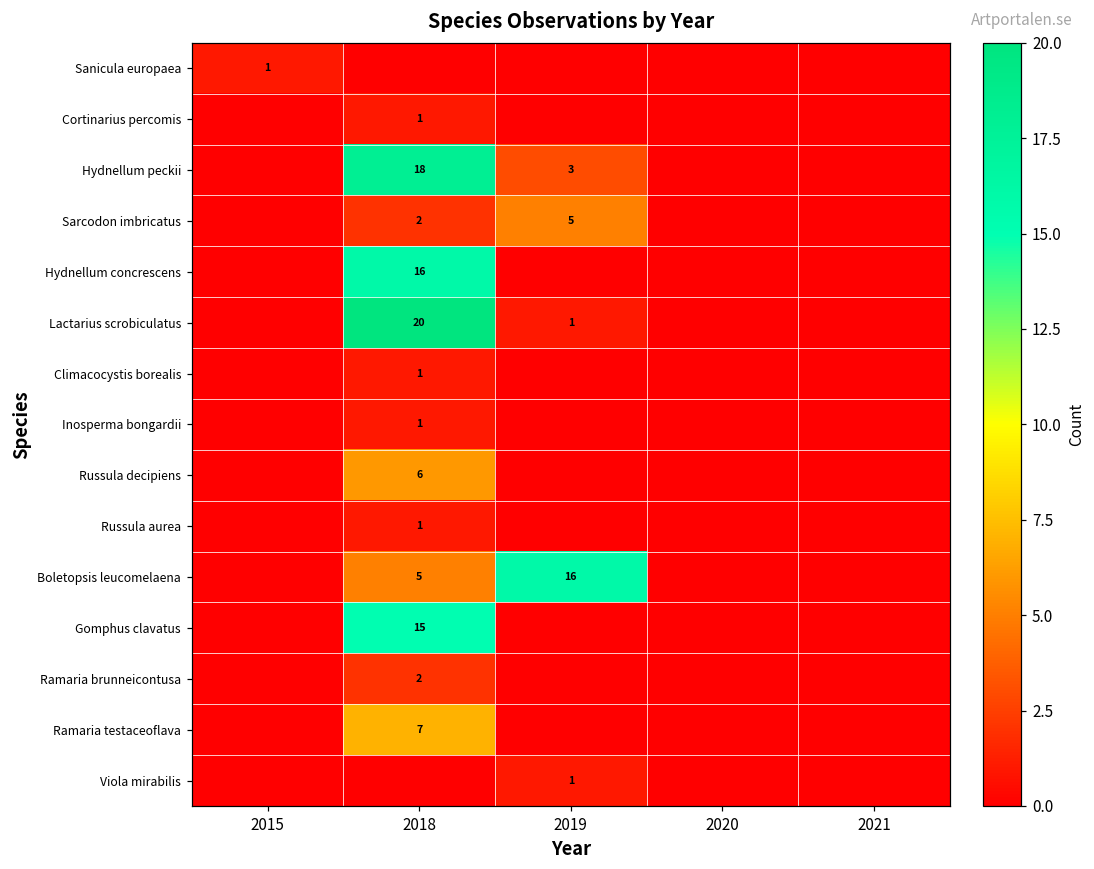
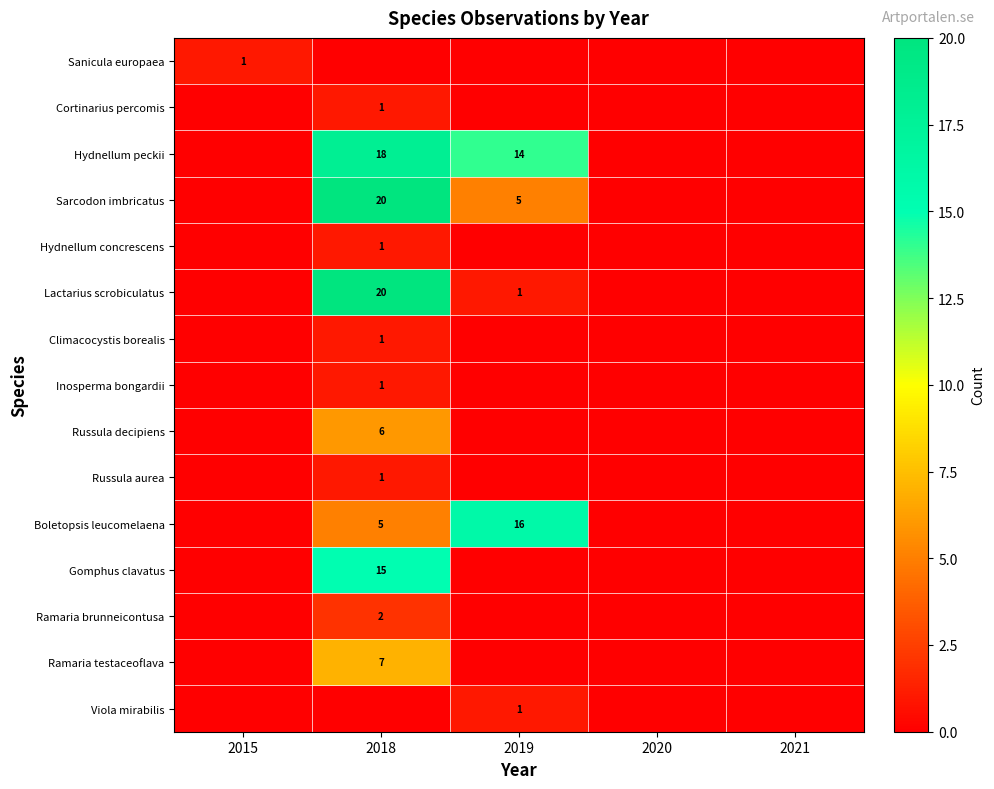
  {
    "Sanicula europaea": {
      "2015": 1
    },
    "Cortinarius percomis": {
      "2018": 1
    },
    "Hydnellum peckii": {
      "2018": 18,
-     "2019": 3
+     "2019": 14
    },
    "Sarcodon imbricatus": {
-     "2018": 2,
+     "2018": 20,
      "2019": 5
    },
    "Hydnellum concrescens": {
-     "2018": 16
+     "2018": 1
    },
    "Lactarius scrobiculatus": {
      "2018": 20,
      "2019": 1
    },
    "Climacocystis borealis": {
      "2018": 1
    },
    "Inosperma bongardii": {
      "2018": 1
    },
    "Russula decipiens": {
      "2018": 6
    },
    "Russula aurea": {
      "2018": 1
    },
    "Boletopsis leucomelaena": {
      "2018": 5,
      "2019": 16
    },
    "Gomphus clavatus": {
      "2018": 15
    },
    "Ramaria brunneicontusa": {
      "2018": 2
    },
    "Ramaria testaceoflava": {
      "2018": 7
    },
    "Viola mirabilis": {
      "2019": 1
    }
  }
